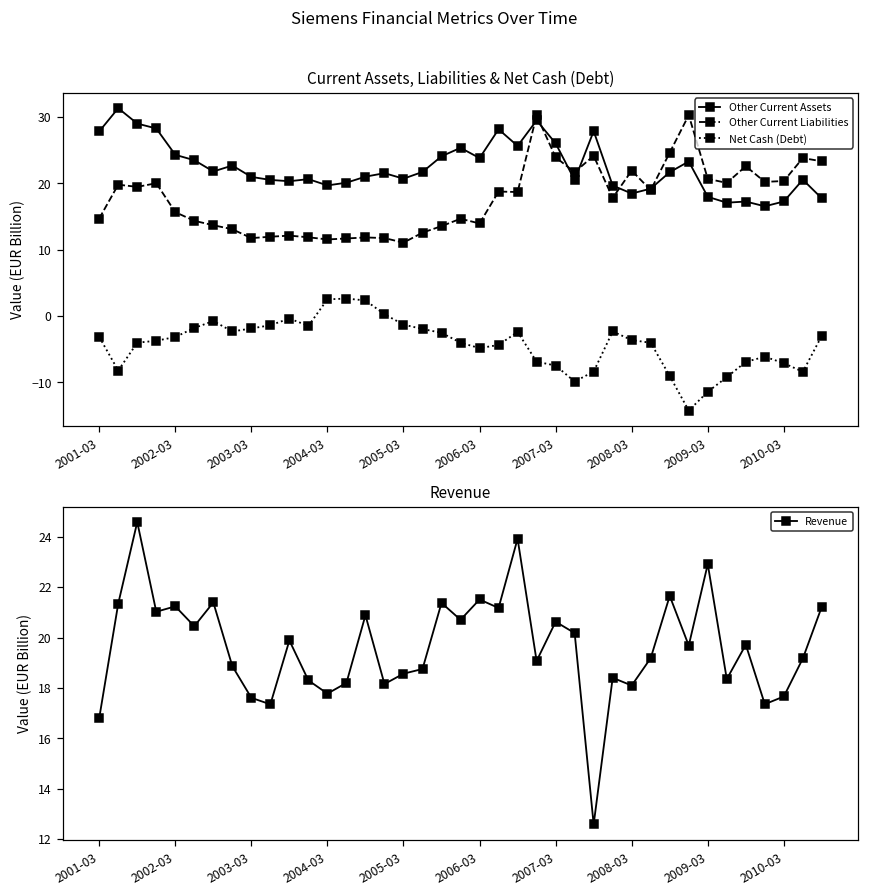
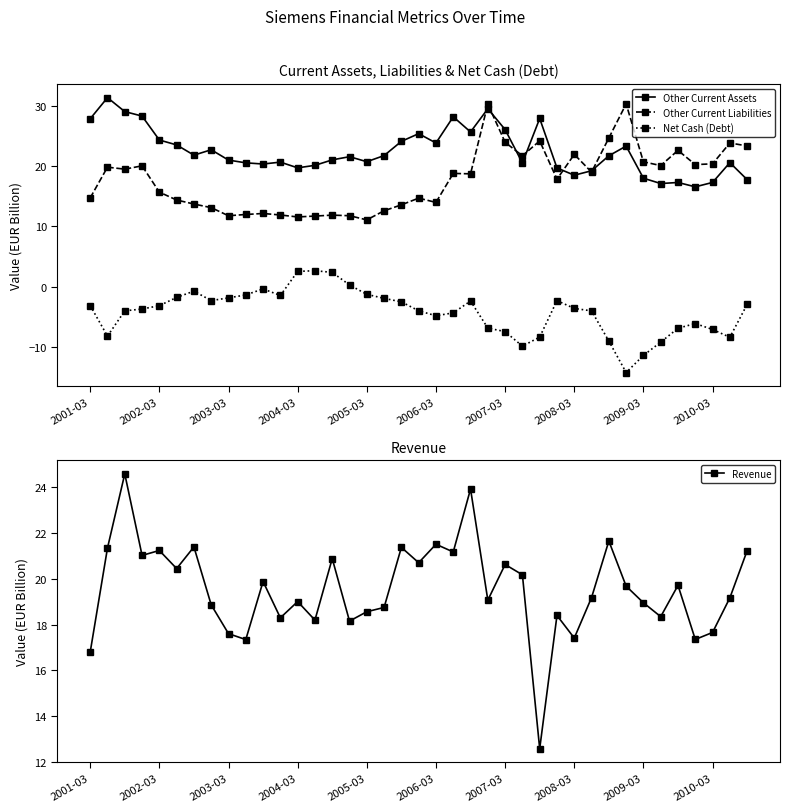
  {
    "Revenue": {
      "2001-03": 16.8,
      "2002-03": 21.2,
      "2003-03": 17.6,
-     "2004-03": 17.8,
+     "2004-03": 19.0,
      "2005-03": 18.6,
      "2006-03": 21.5,
      "2007-03": 20.6,
-     "2008-03": 18.1,
-     "2009-03": 22.9,
+     "2008-03": 17.4,
+     "2009-03": 19.0,
      "2010-03": 17.7
    }
  }
